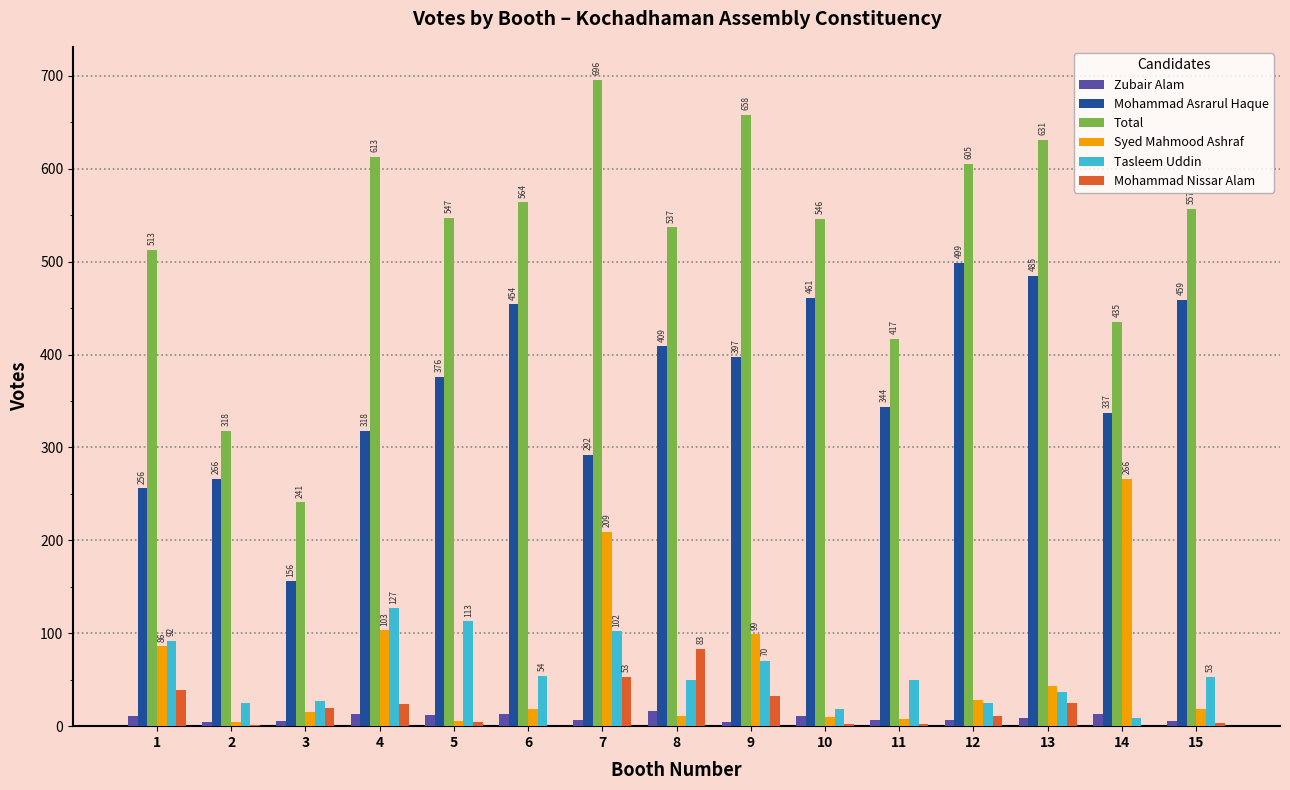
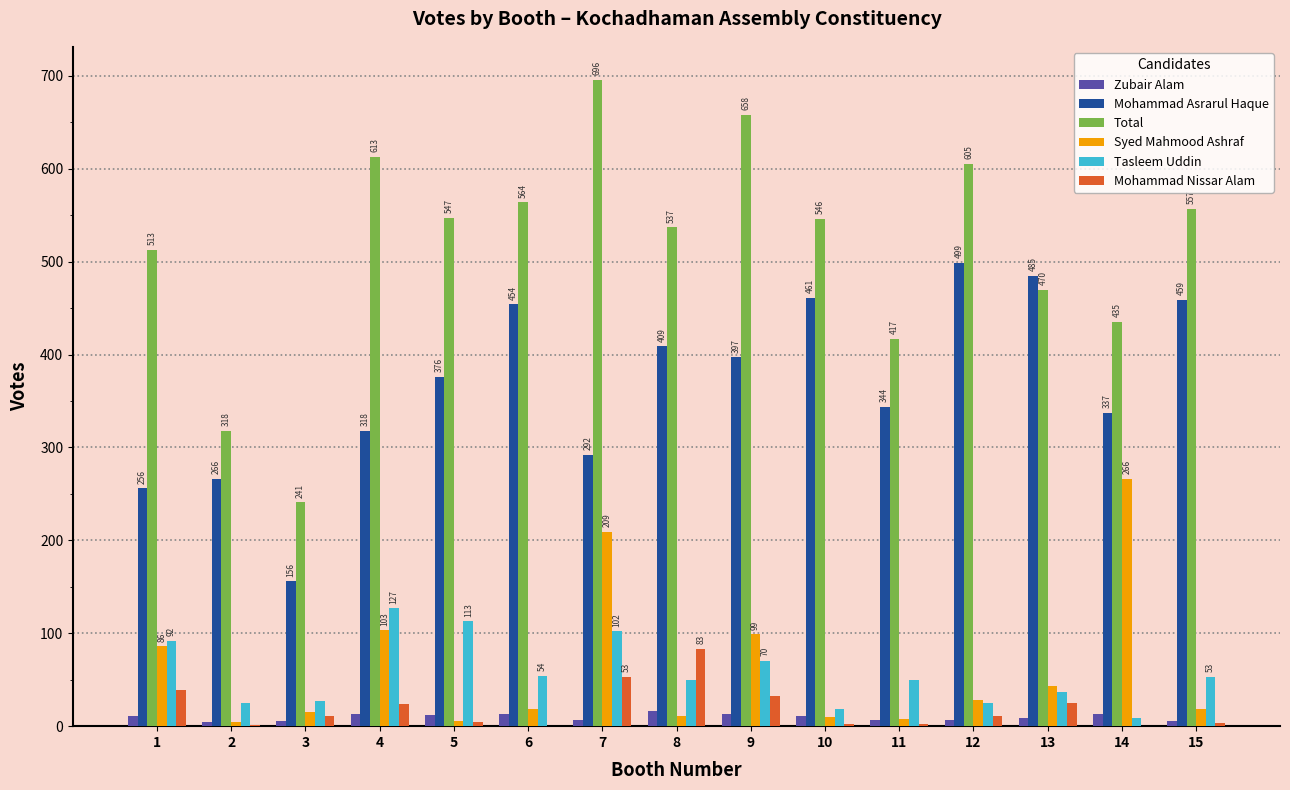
  {
    "Zubair Alam": {
      "1": 10,
      "2": 10,
      "3": 10,
      "4": 10,
      "5": 10,
      "6": 10,
      "7": 10,
      "8": 20,
-     "9": 0,
+     "9": 10,
      "10": 10,
      "11": 10,
      "12": 10,
      "13": 10,
      "14": 10,
      "15": 10
    },
    "Mohammad Asrarul Haque": {
      "1": 256,
      "2": 266,
      "3": 156,
      "4": 318,
      "5": 376,
      "6": 454,
      "7": 292,
      "8": 409,
      "9": 397,
      "10": 461,
      "11": 344,
      "12": 499,
      "13": 485,
      "14": 337,
      "15": 459
    },
    "Total": {
      "1": 513,
      "2": 318,
      "3": 241,
      "4": 613,
      "5": 547,
      "6": 564,
      "7": 696,
      "8": 537,
      "9": 658,
      "10": 546,
      "11": 417,
      "12": 605,
-     "13": 631,
+     "13": 470,
      "14": 435
    },
    "Syed Mahmood Ashraf": {
      "1": 86,
      "4": 103,
      "7": 209,
      "9": 99,
      "14": 266
    },
    "Tasleem Uddin": {
      "1": 92,
      "4": 127,
      "5": 113,
      "6": 54,
      "7": 102,
      "9": 70,
      "15": 53
    },
    "Mohammad Nissar Alam": {
      "1": 40,
-     "3": 20,
+     "3": 10,
      "4": 20,
      "5": 10,
      "6": 0,
      "9": 30,
      "12": 10,
      "13": 30,
      "14": 0,
      "15": 0
    }
  }
